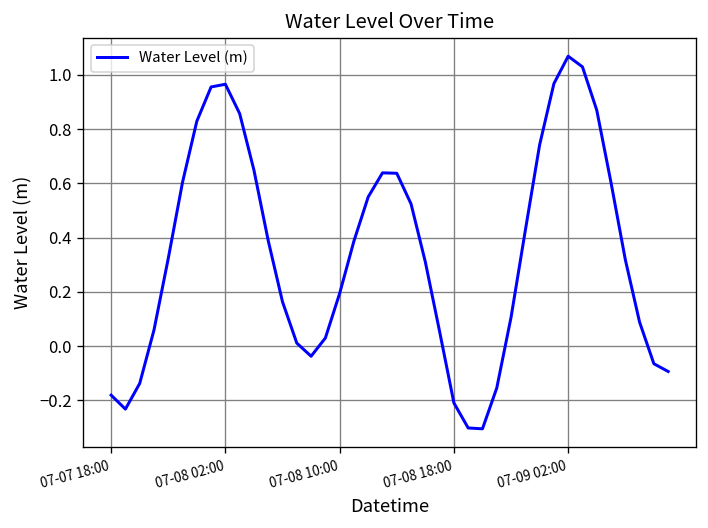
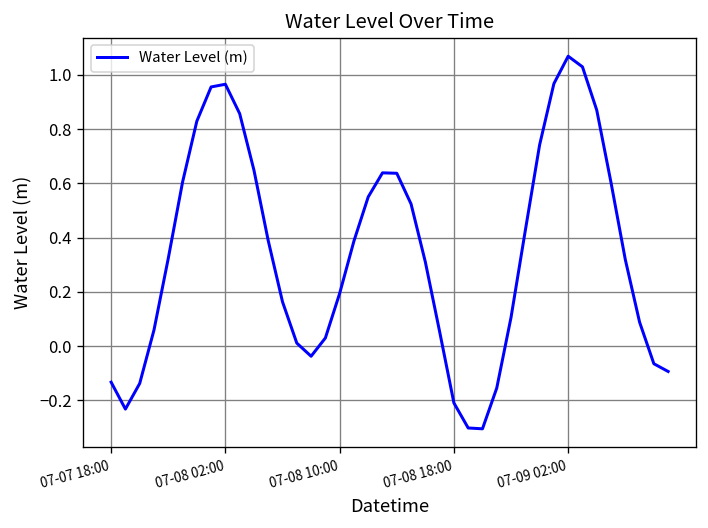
  {
-   "07-07 18:00": -0.18,
+   "07-07 18:00": -0.13,
    "07-08 02:00": 0.97,
    "07-08 10:00": 0.19,
    "07-08 18:00": -0.21,
    "07-09 02:00": 1.07
  }
